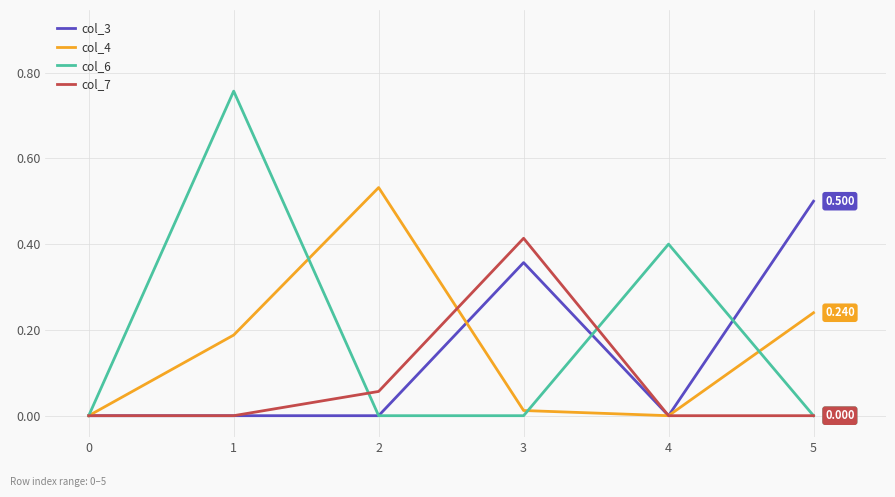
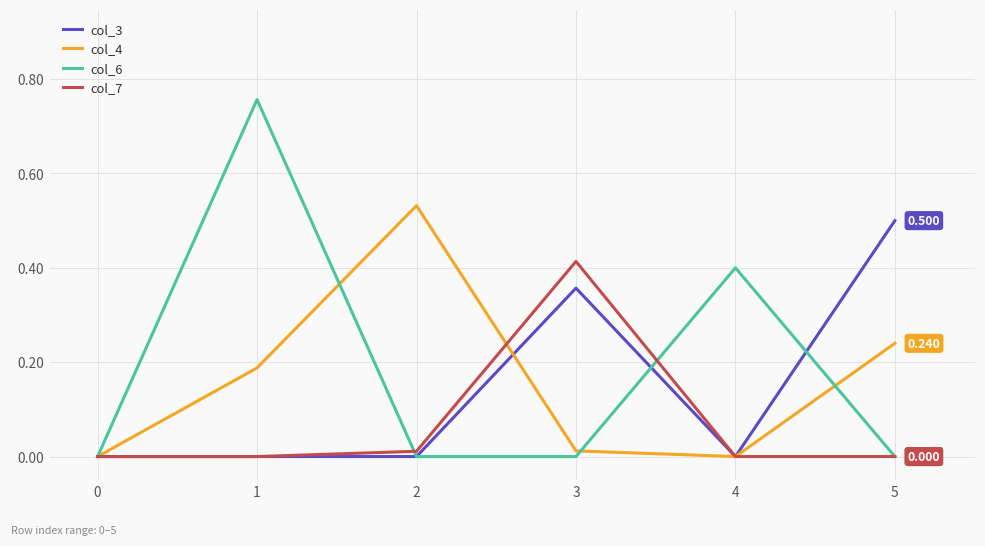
  {
    "col_3": {
      "3": 0.36
    },
    "col_4": {
      "1": 0.19,
      "2": 0.53,
      "3": 0.01
    },
    "col_6": {
      "1": 0.76,
      "3": 0.00,
      "4": 0.40
    },
    "col_7": {
-     "2": 0.06,
+     "2": 0.01,
      "3": 0.41
    }
  }
